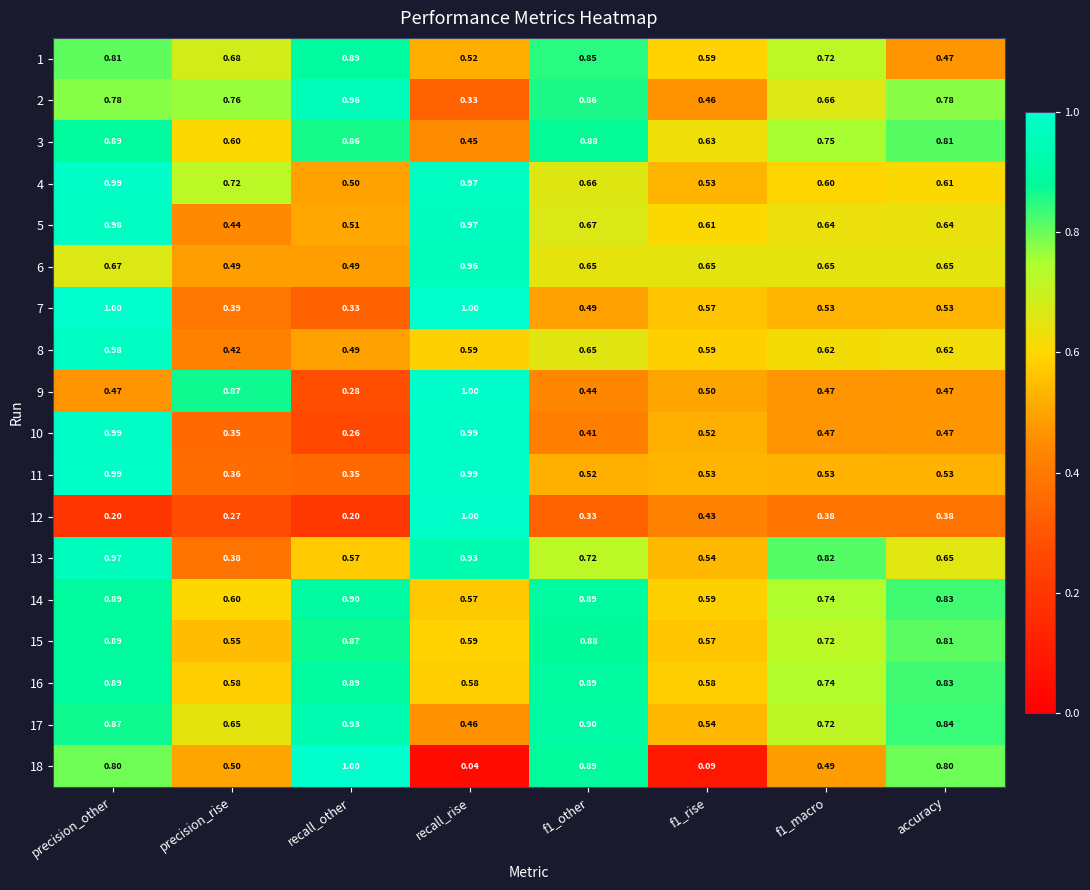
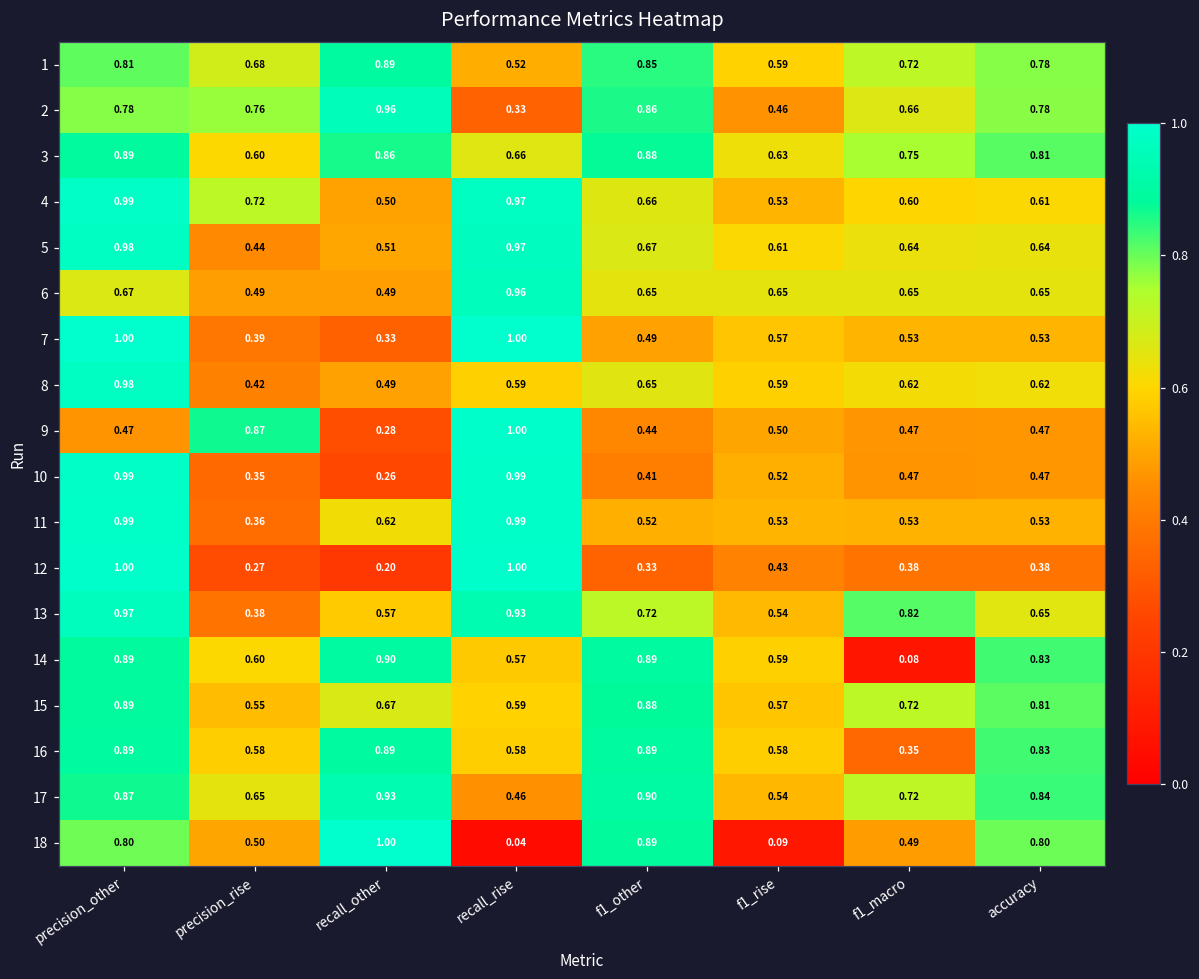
  {
    "1": {
      "precision_other": 0.81,
      "precision_rise": 0.68,
      "recall_other": 0.89,
      "recall_rise": 0.52,
      "f1_other": 0.85,
      "f1_rise": 0.59,
      "f1_macro": 0.72,
-     "accuracy": 0.47
+     "accuracy": 0.78
    },
    "2": {
      "precision_other": 0.78,
      "precision_rise": 0.76,
      "recall_other": 0.96,
      "recall_rise": 0.33,
      "f1_other": 0.86,
      "f1_rise": 0.46,
      "f1_macro": 0.66,
      "accuracy": 0.78
    },
    "3": {
      "precision_other": 0.89,
      "precision_rise": 0.60,
      "recall_other": 0.86,
-     "recall_rise": 0.45,
+     "recall_rise": 0.66,
      "f1_other": 0.88,
      "f1_rise": 0.63,
      "f1_macro": 0.75,
      "accuracy": 0.81
    },
    "4": {
      "precision_other": 0.99,
      "precision_rise": 0.72,
      "recall_other": 0.50,
      "recall_rise": 0.97,
      "f1_other": 0.66,
      "f1_rise": 0.53,
      "f1_macro": 0.60,
      "accuracy": 0.61
    },
    "5": {
      "precision_other": 0.98,
      "precision_rise": 0.44,
      "recall_other": 0.51,
      "recall_rise": 0.97,
      "f1_other": 0.67,
      "f1_rise": 0.61,
      "f1_macro": 0.64,
      "accuracy": 0.64
    },
    "6": {
      "precision_other": 0.67,
      "precision_rise": 0.49,
      "recall_other": 0.49,
      "recall_rise": 0.96,
      "f1_other": 0.65,
      "f1_rise": 0.65,
      "f1_macro": 0.65,
      "accuracy": 0.65
    },
    "7": {
      "precision_other": 1.00,
      "precision_rise": 0.39,
      "recall_other": 0.33,
      "recall_rise": 1.00,
      "f1_other": 0.49,
      "f1_rise": 0.57,
      "f1_macro": 0.53,
      "accuracy": 0.53
    },
    "8": {
      "precision_other": 0.98,
      "precision_rise": 0.42,
      "recall_other": 0.49,
      "recall_rise": 0.59,
      "f1_other": 0.65,
      "f1_rise": 0.59,
      "f1_macro": 0.62,
      "accuracy": 0.62
    },
    "9": {
      "precision_other": 0.47,
      "precision_rise": 0.87,
      "recall_other": 0.28,
      "recall_rise": 1.00,
      "f1_other": 0.44,
      "f1_rise": 0.50,
      "f1_macro": 0.47,
      "accuracy": 0.47
    },
    "10": {
      "precision_other": 0.99,
      "precision_rise": 0.35,
      "recall_other": 0.26,
      "recall_rise": 0.99,
      "f1_other": 0.41,
      "f1_rise": 0.52,
      "f1_macro": 0.47,
      "accuracy": 0.47
    },
    "11": {
      "precision_other": 0.99,
      "precision_rise": 0.36,
-     "recall_other": 0.35,
+     "recall_other": 0.62,
      "recall_rise": 0.99,
      "f1_other": 0.52,
      "f1_rise": 0.53,
      "f1_macro": 0.53,
      "accuracy": 0.53
    },
    "12": {
-     "precision_other": 0.20,
+     "precision_other": 1.00,
      "precision_rise": 0.27,
      "recall_other": 0.20,
      "recall_rise": 1.00,
      "f1_other": 0.33,
      "f1_rise": 0.43,
      "f1_macro": 0.38,
      "accuracy": 0.38
    },
    "13": {
      "precision_other": 0.97,
      "precision_rise": 0.38,
      "recall_other": 0.57,
      "recall_rise": 0.93,
      "f1_other": 0.72,
      "f1_rise": 0.54,
      "f1_macro": 0.82,
      "accuracy": 0.65
    },
    "14": {
      "precision_other": 0.89,
      "precision_rise": 0.60,
      "recall_other": 0.90,
      "recall_rise": 0.57,
      "f1_other": 0.89,
      "f1_rise": 0.59,
-     "f1_macro": 0.74,
+     "f1_macro": 0.08,
      "accuracy": 0.83
    },
    "15": {
      "precision_other": 0.89,
      "precision_rise": 0.55,
-     "recall_other": 0.87,
+     "recall_other": 0.67,
      "recall_rise": 0.59,
      "f1_other": 0.88,
      "f1_rise": 0.57,
      "f1_macro": 0.72,
      "accuracy": 0.81
    },
    "16": {
      "precision_other": 0.89,
      "precision_rise": 0.58,
      "recall_other": 0.89,
      "recall_rise": 0.58,
      "f1_other": 0.89,
      "f1_rise": 0.58,
-     "f1_macro": 0.74,
+     "f1_macro": 0.35,
      "accuracy": 0.83
    },
    "17": {
      "precision_other": 0.87,
      "precision_rise": 0.65,
      "recall_other": 0.93,
      "recall_rise": 0.46,
      "f1_other": 0.90,
      "f1_rise": 0.54,
      "f1_macro": 0.72,
      "accuracy": 0.84
    },
    "18": {
      "precision_other": 0.80,
      "precision_rise": 0.50,
      "recall_other": 1.00,
      "recall_rise": 0.04,
      "f1_other": 0.89,
      "f1_rise": 0.09,
      "f1_macro": 0.49,
      "accuracy": 0.80
    }
  }
